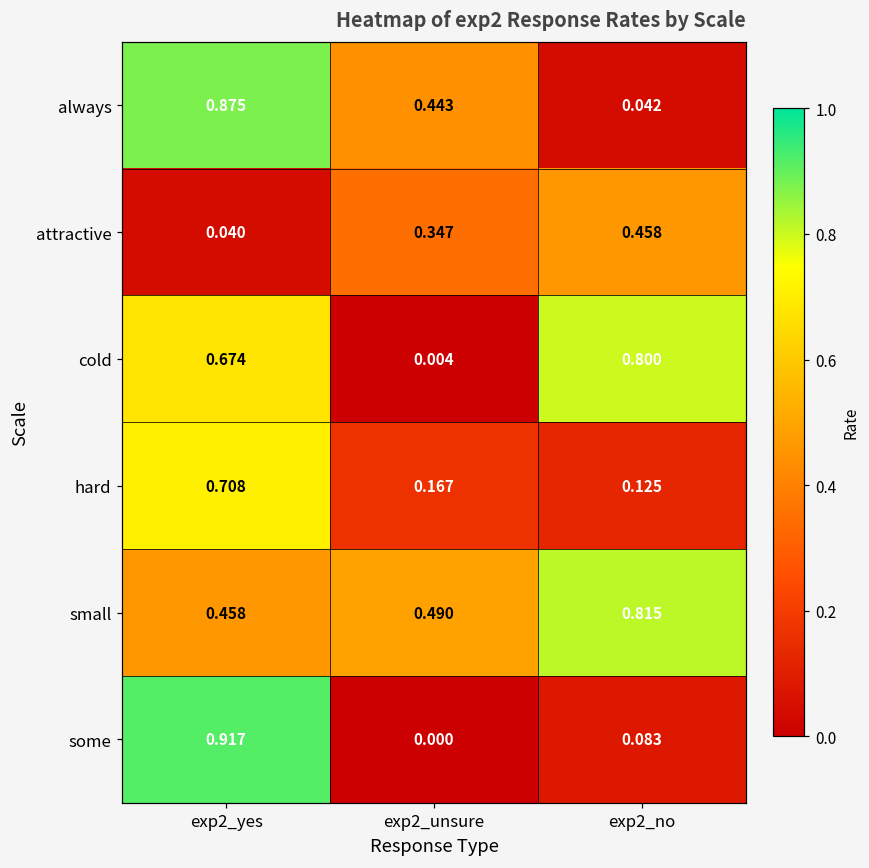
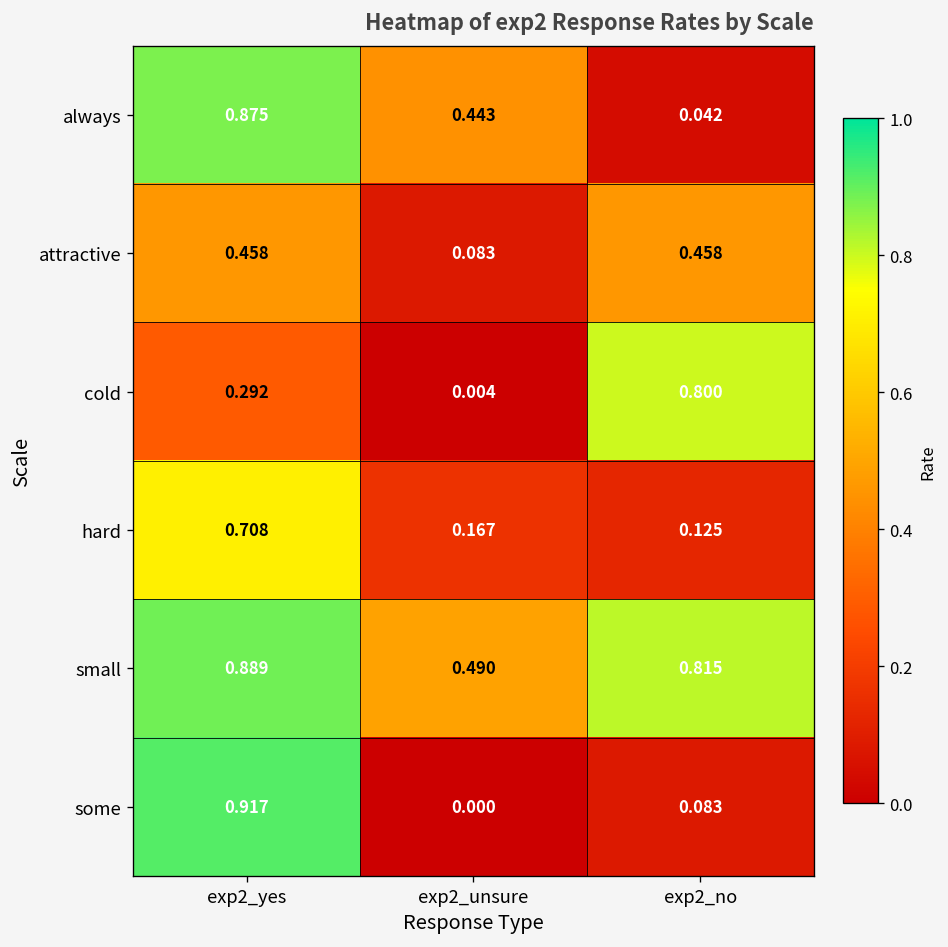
  {
    "always": {
      "exp2_yes": 0.875,
      "exp2_unsure": 0.443,
      "exp2_no": 0.042
    },
    "attractive": {
-     "exp2_yes": 0.040,
-     "exp2_unsure": 0.347,
+     "exp2_yes": 0.458,
+     "exp2_unsure": 0.083,
      "exp2_no": 0.458
    },
    "cold": {
-     "exp2_yes": 0.674,
+     "exp2_yes": 0.292,
      "exp2_unsure": 0.004,
      "exp2_no": 0.800
    },
    "hard": {
      "exp2_yes": 0.708,
      "exp2_unsure": 0.167,
      "exp2_no": 0.125
    },
    "small": {
-     "exp2_yes": 0.458,
+     "exp2_yes": 0.889,
      "exp2_unsure": 0.490,
      "exp2_no": 0.815
    },
    "some": {
      "exp2_yes": 0.917,
      "exp2_unsure": 0.000,
      "exp2_no": 0.083
    }
  }
